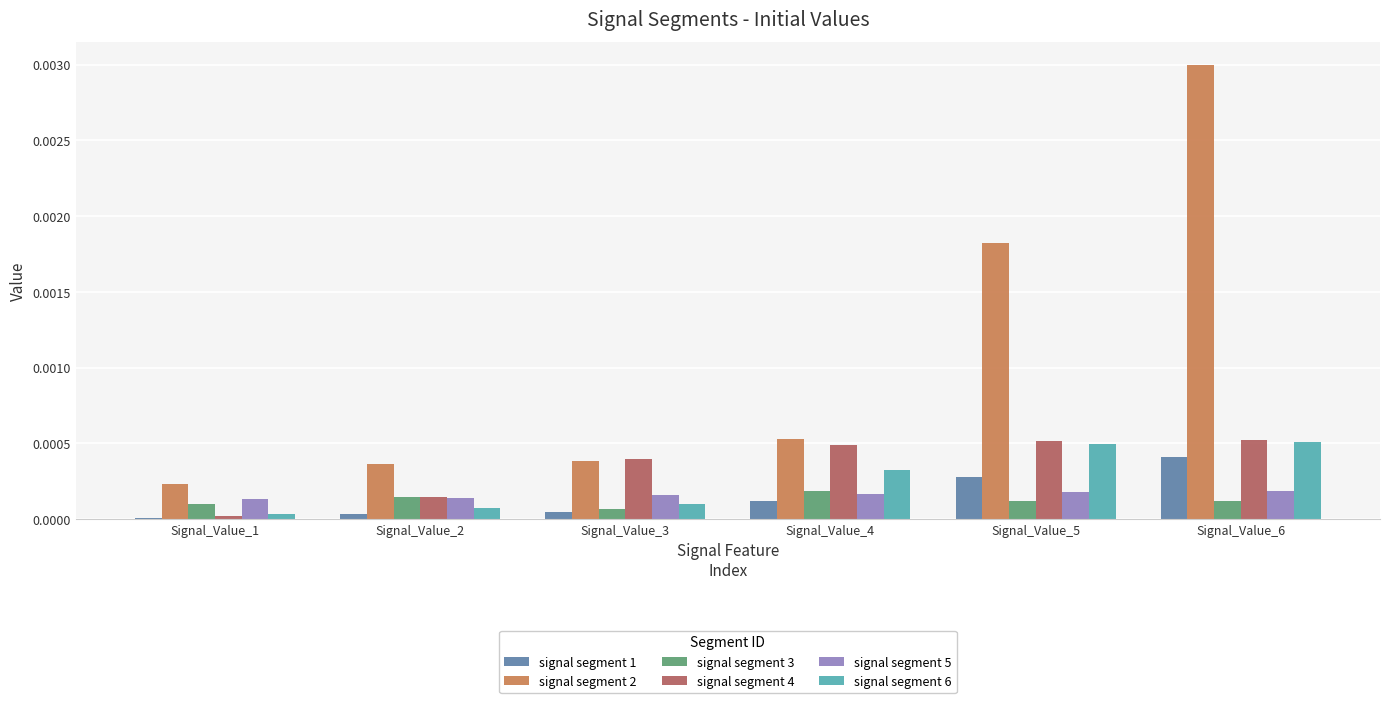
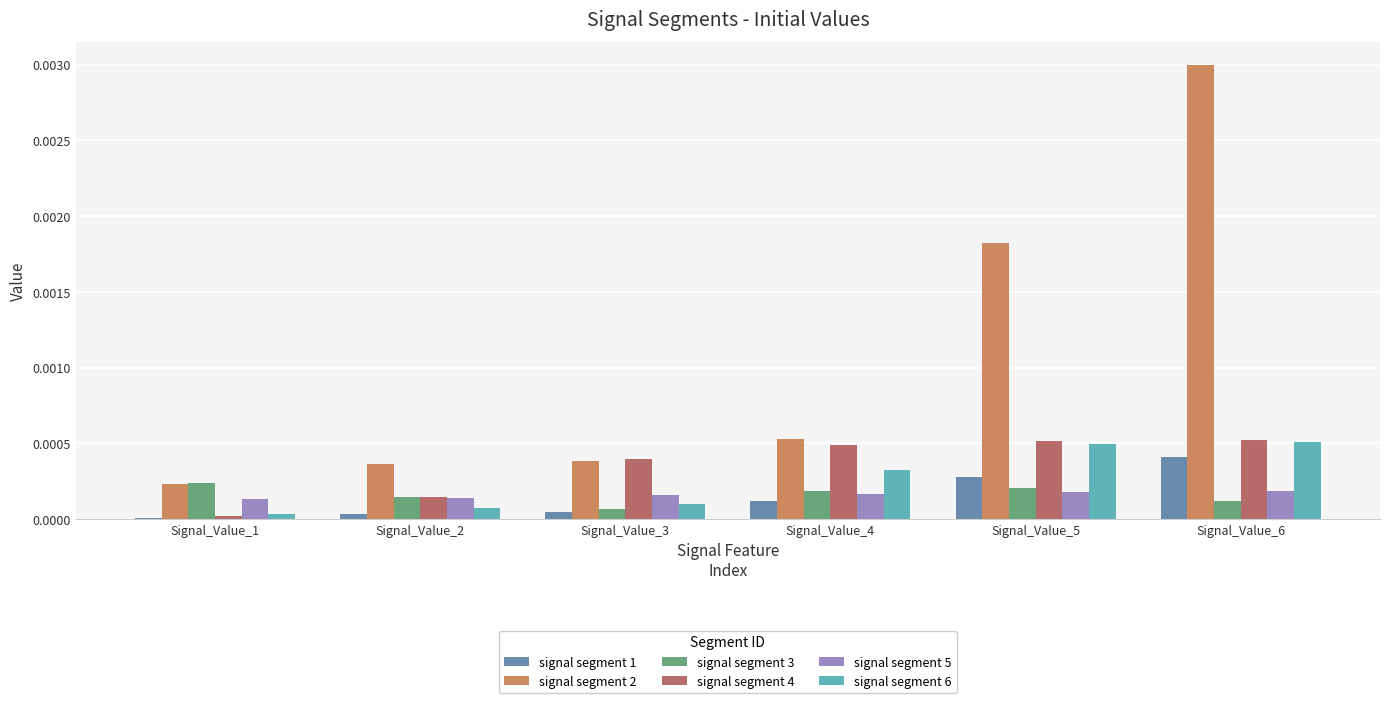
  {
    "signal segment 3": {
-     "Signal_Value_1": 0.00010,
+     "Signal_Value_1": 0.00024,
      "Signal_Value_2": 0.00015,
      "Signal_Value_3": 0.00006,
      "Signal_Value_4": 0.00019,
-     "Signal_Value_5": 0.00012,
+     "Signal_Value_5": 0.00021,
      "Signal_Value_6": 0.00012
    }
  }
